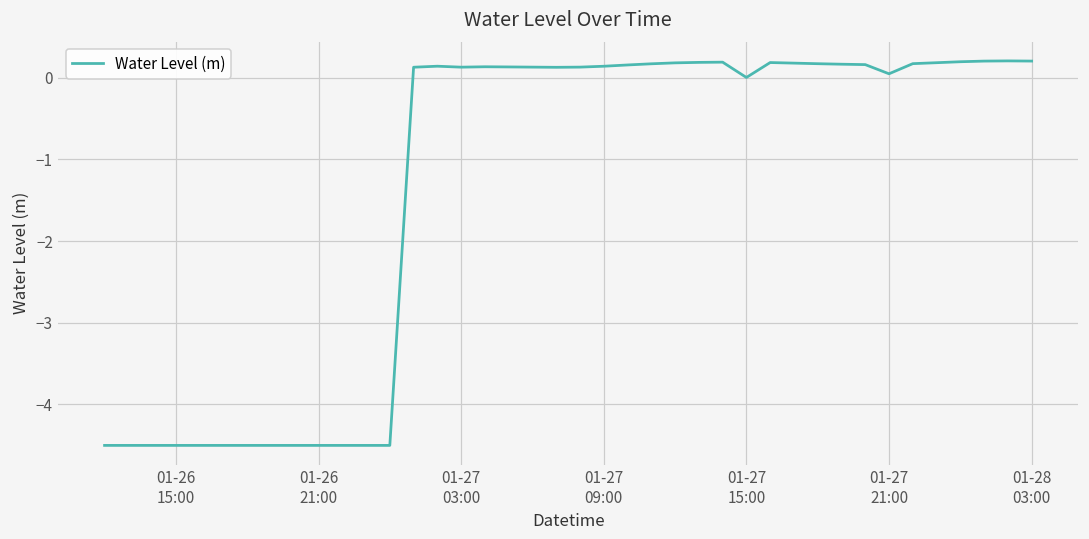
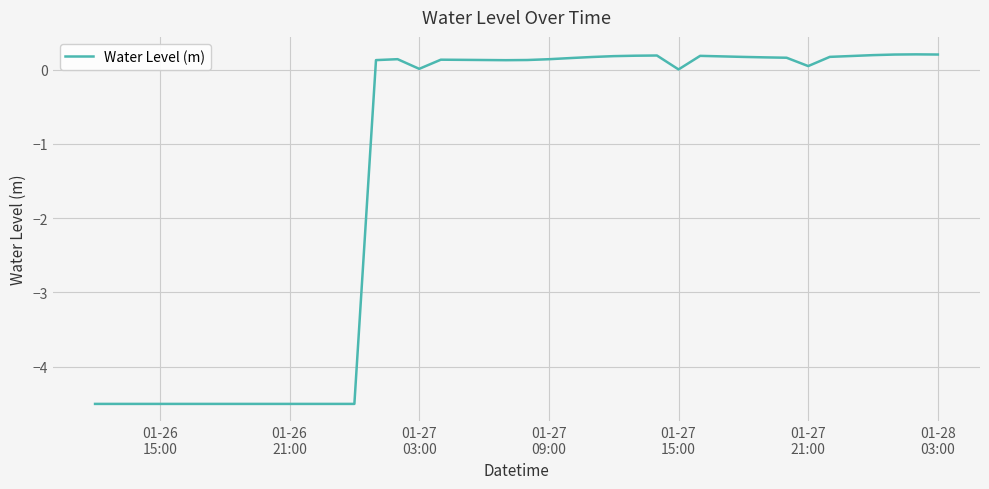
  {
    "01-26 15:00": -4.5,
    "01-26 21:00": -4.5,
-   "01-27 03:00": 0.1,
+   "01-27 03:00": 0.0,
    "01-27 09:00": 0.1,
    "01-27 15:00": 0.0,
    "01-27 21:00": 0.0,
    "01-28 03:00": 0.2
  }
